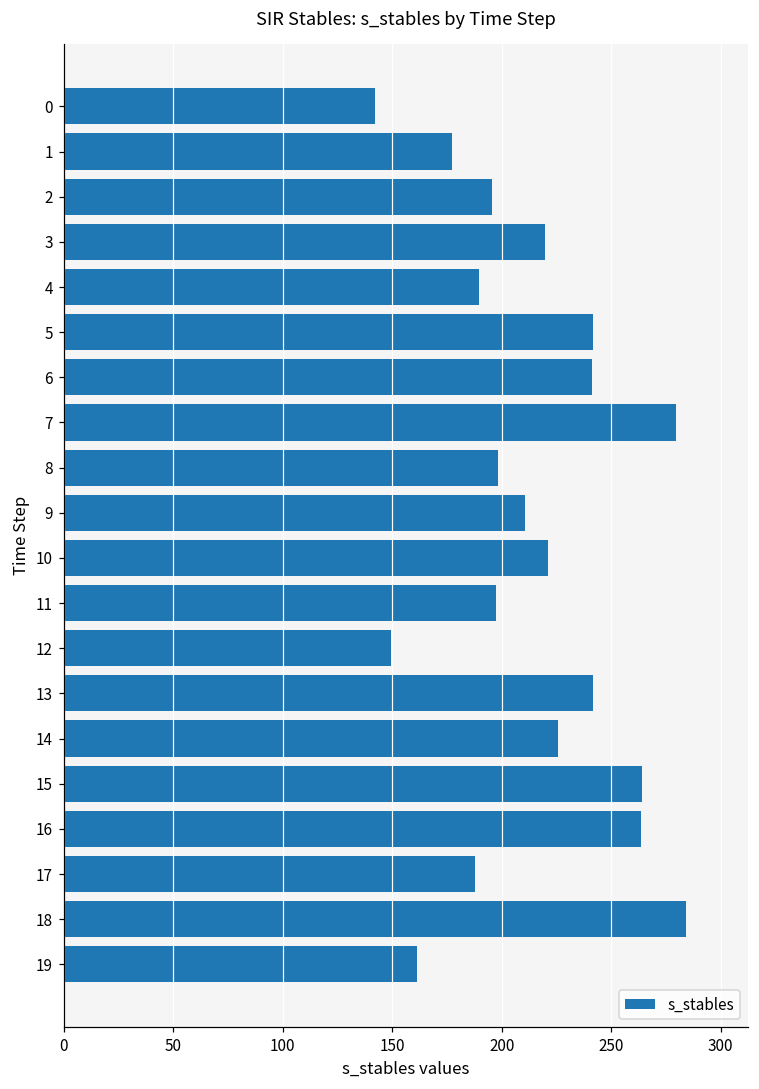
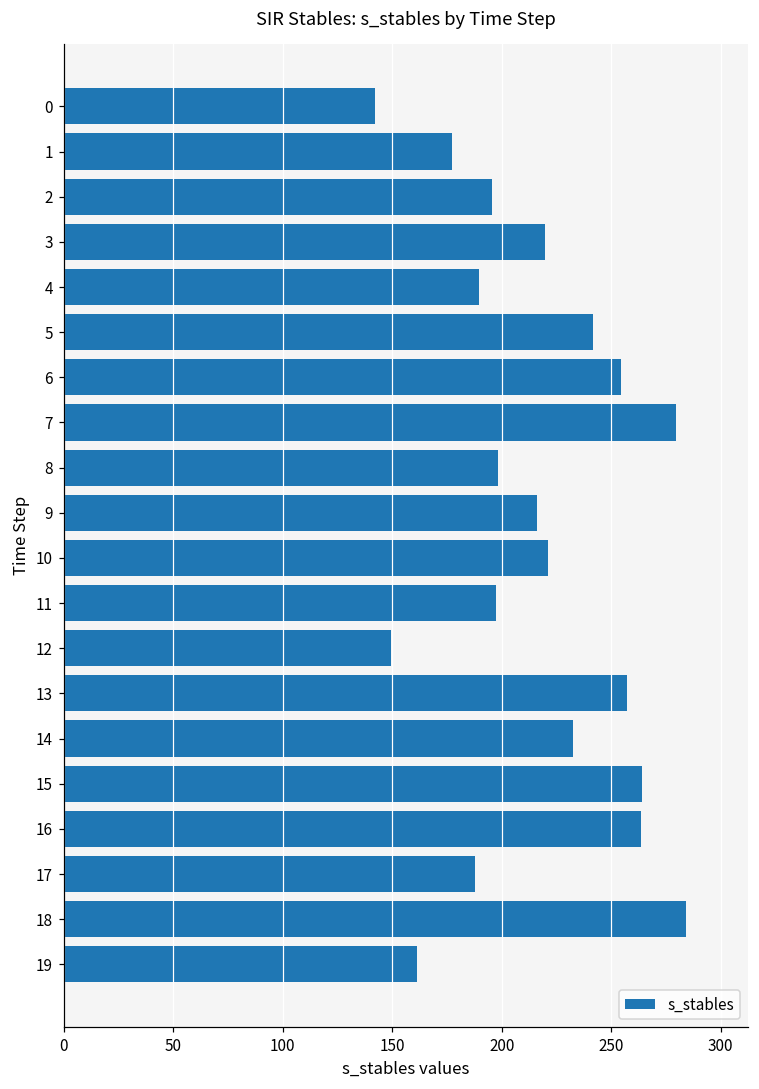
  {
    "0": 142,
    "1": 177,
    "2": 196,
    "3": 220,
    "4": 190,
    "5": 242,
-   "6": 241,
+   "6": 255,
    "7": 280,
    "8": 199,
-   "9": 211,
+   "9": 216,
    "10": 221,
    "11": 197,
    "12": 149,
-   "13": 242,
-   "14": 226,
+   "13": 257,
+   "14": 232,
    "15": 264,
    "16": 263,
    "17": 188,
    "18": 284,
    "19": 161
  }
